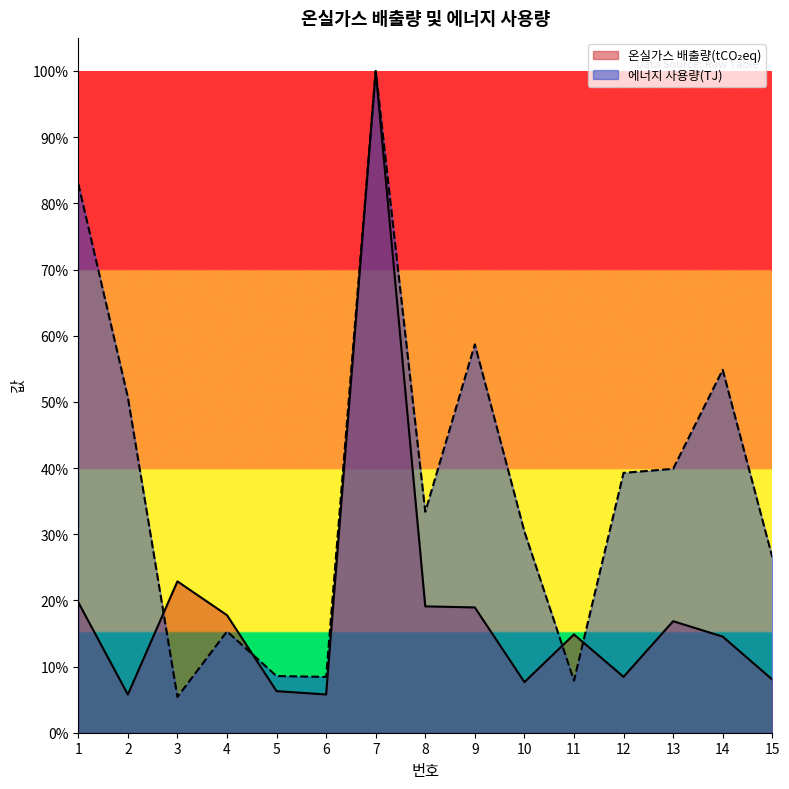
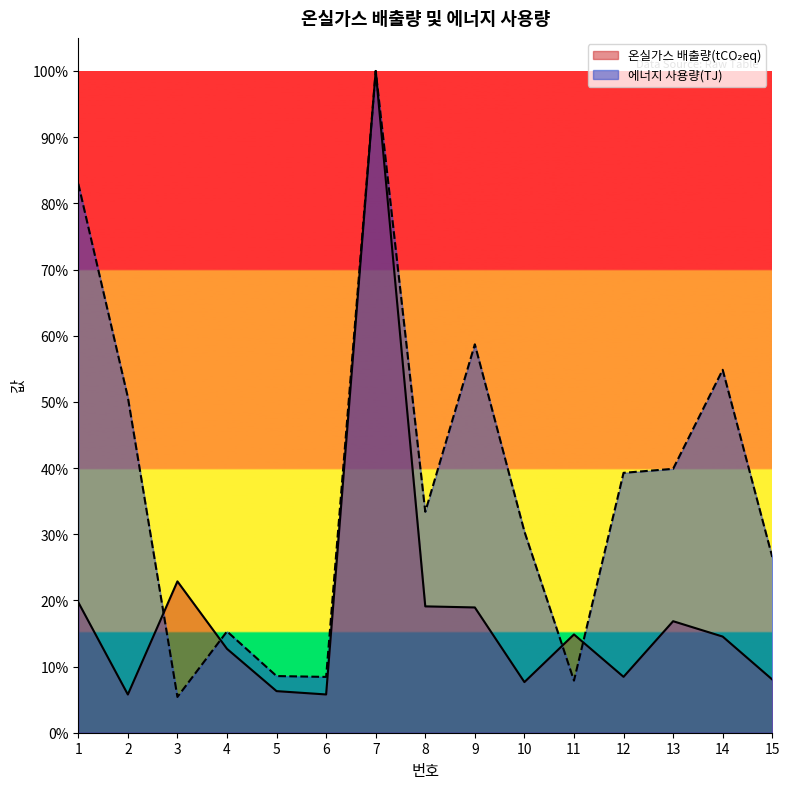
  {
    "온실가스 배출량(tCO₂eq)": {
      "1": "20%",
      "2": "6%",
      "3": "23%",
-     "4": "18%",
+     "4": "13%",
      "5": "6%",
      "6": "6%",
      "8": "19%",
      "9": "19%",
      "10": "8%",
      "11": "15%",
      "12": "8%",
      "13": "17%",
      "14": "15%",
      "15": "8%"
    },
    "에너지 사용량(TJ)": {
      "1": "83%",
      "2": "51%",
      "3": "5%",
      "4": "15%",
      "5": "9%",
      "6": "8%",
      "8": "33%",
      "9": "59%",
      "10": "30%",
      "11": "8%",
      "12": "39%",
      "13": "40%",
      "14": "55%",
      "15": "27%"
    }
  }
